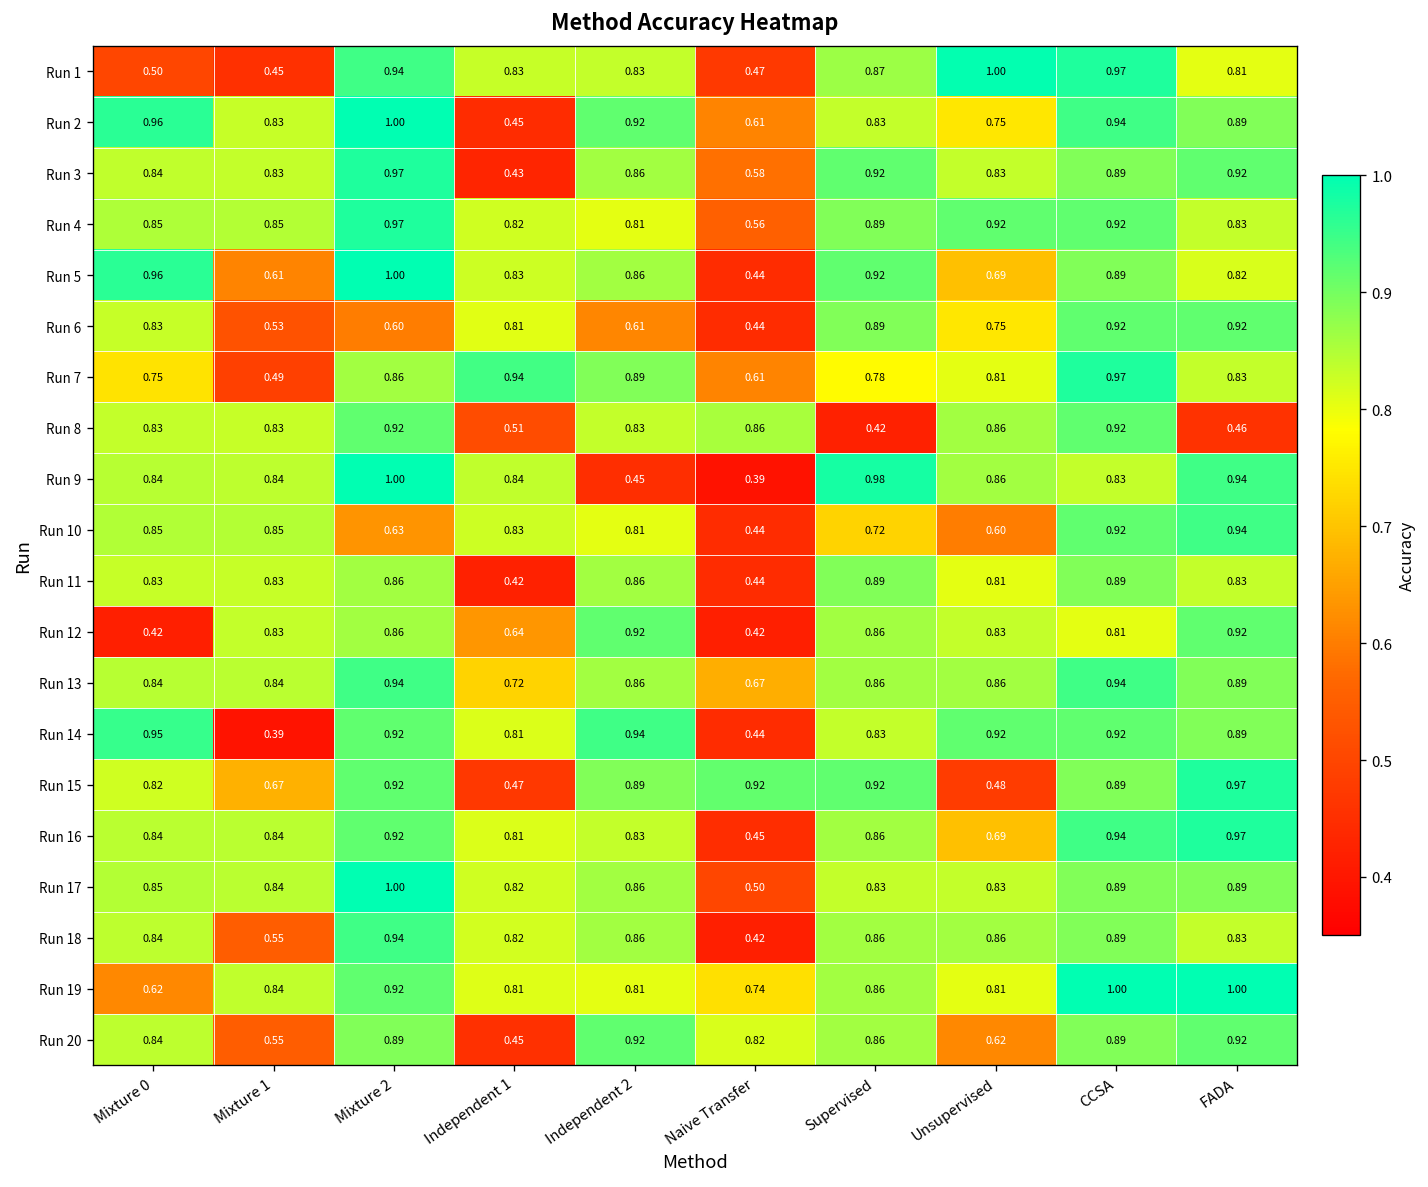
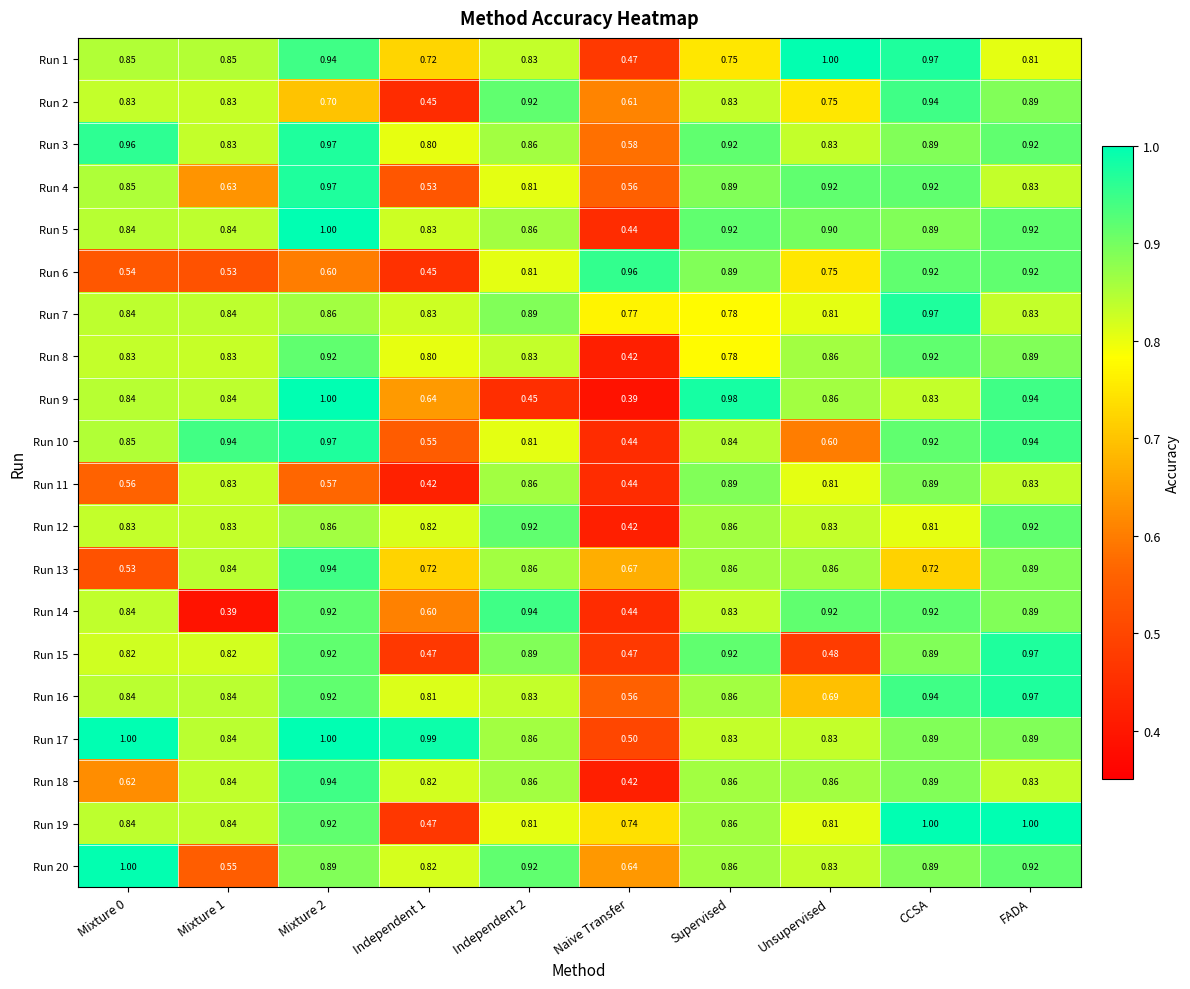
  {
    "Run 1": {
-     "Mixture 0": 0.50,
-     "Mixture 1": 0.45,
+     "Mixture 0": 0.85,
+     "Mixture 1": 0.85,
      "Mixture 2": 0.94,
-     "Independent 1": 0.83,
+     "Independent 1": 0.72,
      "Independent 2": 0.83,
      "Naive Transfer": 0.47,
-     "Supervised": 0.87,
+     "Supervised": 0.75,
      "Unsupervised": 1.00,
      "CCSA": 0.97,
      "FADA": 0.81
    },
    "Run 2": {
-     "Mixture 0": 0.96,
+     "Mixture 0": 0.83,
      "Mixture 1": 0.83,
-     "Mixture 2": 1.00,
+     "Mixture 2": 0.70,
      "Independent 1": 0.45,
      "Independent 2": 0.92,
      "Naive Transfer": 0.61,
      "Supervised": 0.83,
      "Unsupervised": 0.75,
      "CCSA": 0.94,
      "FADA": 0.89
    },
    "Run 3": {
-     "Mixture 0": 0.84,
+     "Mixture 0": 0.96,
      "Mixture 1": 0.83,
      "Mixture 2": 0.97,
-     "Independent 1": 0.43,
+     "Independent 1": 0.80,
      "Independent 2": 0.86,
      "Naive Transfer": 0.58,
      "Supervised": 0.92,
      "Unsupervised": 0.83,
      "CCSA": 0.89,
      "FADA": 0.92
    },
    "Run 4": {
      "Mixture 0": 0.85,
-     "Mixture 1": 0.85,
+     "Mixture 1": 0.63,
      "Mixture 2": 0.97,
-     "Independent 1": 0.82,
+     "Independent 1": 0.53,
      "Independent 2": 0.81,
      "Naive Transfer": 0.56,
      "Supervised": 0.89,
      "Unsupervised": 0.92,
      "CCSA": 0.92,
      "FADA": 0.83
    },
    "Run 5": {
-     "Mixture 0": 0.96,
-     "Mixture 1": 0.61,
+     "Mixture 0": 0.84,
+     "Mixture 1": 0.84,
      "Mixture 2": 1.00,
      "Independent 1": 0.83,
      "Independent 2": 0.86,
      "Naive Transfer": 0.44,
      "Supervised": 0.92,
-     "Unsupervised": 0.69,
+     "Unsupervised": 0.90,
      "CCSA": 0.89,
-     "FADA": 0.82
+     "FADA": 0.92
    },
    "Run 6": {
-     "Mixture 0": 0.83,
+     "Mixture 0": 0.54,
      "Mixture 1": 0.53,
      "Mixture 2": 0.60,
-     "Independent 1": 0.81,
-     "Independent 2": 0.61,
-     "Naive Transfer": 0.44,
+     "Independent 1": 0.45,
+     "Independent 2": 0.81,
+     "Naive Transfer": 0.96,
      "Supervised": 0.89,
      "Unsupervised": 0.75,
      "CCSA": 0.92,
      "FADA": 0.92
    },
    "Run 7": {
-     "Mixture 0": 0.75,
-     "Mixture 1": 0.49,
+     "Mixture 0": 0.84,
+     "Mixture 1": 0.84,
      "Mixture 2": 0.86,
-     "Independent 1": 0.94,
+     "Independent 1": 0.83,
      "Independent 2": 0.89,
-     "Naive Transfer": 0.61,
+     "Naive Transfer": 0.77,
      "Supervised": 0.78,
      "Unsupervised": 0.81,
      "CCSA": 0.97,
      "FADA": 0.83
    },
    "Run 8": {
      "Mixture 0": 0.83,
      "Mixture 1": 0.83,
      "Mixture 2": 0.92,
-     "Independent 1": 0.51,
+     "Independent 1": 0.80,
      "Independent 2": 0.83,
-     "Naive Transfer": 0.86,
-     "Supervised": 0.42,
+     "Naive Transfer": 0.42,
+     "Supervised": 0.78,
      "Unsupervised": 0.86,
      "CCSA": 0.92,
-     "FADA": 0.46
+     "FADA": 0.89
    },
    "Run 9": {
      "Mixture 0": 0.84,
      "Mixture 1": 0.84,
      "Mixture 2": 1.00,
-     "Independent 1": 0.84,
+     "Independent 1": 0.64,
      "Independent 2": 0.45,
      "Naive Transfer": 0.39,
      "Supervised": 0.98,
      "Unsupervised": 0.86,
      "CCSA": 0.83,
      "FADA": 0.94
    },
    "Run 10": {
      "Mixture 0": 0.85,
-     "Mixture 1": 0.85,
-     "Mixture 2": 0.63,
-     "Independent 1": 0.83,
+     "Mixture 1": 0.94,
+     "Mixture 2": 0.97,
+     "Independent 1": 0.55,
      "Independent 2": 0.81,
      "Naive Transfer": 0.44,
-     "Supervised": 0.72,
+     "Supervised": 0.84,
      "Unsupervised": 0.60,
      "CCSA": 0.92,
      "FADA": 0.94
    },
    "Run 11": {
-     "Mixture 0": 0.83,
+     "Mixture 0": 0.56,
      "Mixture 1": 0.83,
-     "Mixture 2": 0.86,
+     "Mixture 2": 0.57,
      "Independent 1": 0.42,
      "Independent 2": 0.86,
      "Naive Transfer": 0.44,
      "Supervised": 0.89,
      "Unsupervised": 0.81,
      "CCSA": 0.89,
      "FADA": 0.83
    },
    "Run 12": {
-     "Mixture 0": 0.42,
+     "Mixture 0": 0.83,
      "Mixture 1": 0.83,
      "Mixture 2": 0.86,
-     "Independent 1": 0.64,
+     "Independent 1": 0.82,
      "Independent 2": 0.92,
      "Naive Transfer": 0.42,
      "Supervised": 0.86,
      "Unsupervised": 0.83,
      "CCSA": 0.81,
      "FADA": 0.92
    },
    "Run 13": {
-     "Mixture 0": 0.84,
+     "Mixture 0": 0.53,
      "Mixture 1": 0.84,
      "Mixture 2": 0.94,
      "Independent 1": 0.72,
      "Independent 2": 0.86,
      "Naive Transfer": 0.67,
      "Supervised": 0.86,
      "Unsupervised": 0.86,
-     "CCSA": 0.94,
+     "CCSA": 0.72,
      "FADA": 0.89
    },
    "Run 14": {
-     "Mixture 0": 0.95,
+     "Mixture 0": 0.84,
      "Mixture 1": 0.39,
      "Mixture 2": 0.92,
-     "Independent 1": 0.81,
+     "Independent 1": 0.60,
      "Independent 2": 0.94,
      "Naive Transfer": 0.44,
      "Supervised": 0.83,
      "Unsupervised": 0.92,
      "CCSA": 0.92,
      "FADA": 0.89
    },
    "Run 15": {
      "Mixture 0": 0.82,
-     "Mixture 1": 0.67,
+     "Mixture 1": 0.82,
      "Mixture 2": 0.92,
      "Independent 1": 0.47,
      "Independent 2": 0.89,
-     "Naive Transfer": 0.92,
+     "Naive Transfer": 0.47,
      "Supervised": 0.92,
      "Unsupervised": 0.48,
      "CCSA": 0.89,
      "FADA": 0.97
    },
    "Run 16": {
      "Mixture 0": 0.84,
      "Mixture 1": 0.84,
      "Mixture 2": 0.92,
      "Independent 1": 0.81,
      "Independent 2": 0.83,
-     "Naive Transfer": 0.45,
+     "Naive Transfer": 0.56,
      "Supervised": 0.86,
      "Unsupervised": 0.69,
      "CCSA": 0.94,
      "FADA": 0.97
    },
    "Run 17": {
-     "Mixture 0": 0.85,
+     "Mixture 0": 1.00,
      "Mixture 1": 0.84,
      "Mixture 2": 1.00,
-     "Independent 1": 0.82,
+     "Independent 1": 0.99,
      "Independent 2": 0.86,
      "Naive Transfer": 0.50,
      "Supervised": 0.83,
      "Unsupervised": 0.83,
      "CCSA": 0.89,
      "FADA": 0.89
    },
    "Run 18": {
-     "Mixture 0": 0.84,
-     "Mixture 1": 0.55,
+     "Mixture 0": 0.62,
+     "Mixture 1": 0.84,
      "Mixture 2": 0.94,
      "Independent 1": 0.82,
      "Independent 2": 0.86,
      "Naive Transfer": 0.42,
      "Supervised": 0.86,
      "Unsupervised": 0.86,
      "CCSA": 0.89,
      "FADA": 0.83
    },
    "Run 19": {
-     "Mixture 0": 0.62,
+     "Mixture 0": 0.84,
      "Mixture 1": 0.84,
      "Mixture 2": 0.92,
-     "Independent 1": 0.81,
+     "Independent 1": 0.47,
      "Independent 2": 0.81,
      "Naive Transfer": 0.74,
      "Supervised": 0.86,
      "Unsupervised": 0.81,
      "CCSA": 1.00,
      "FADA": 1.00
    },
    "Run 20": {
-     "Mixture 0": 0.84,
+     "Mixture 0": 1.00,
      "Mixture 1": 0.55,
      "Mixture 2": 0.89,
-     "Independent 1": 0.45,
+     "Independent 1": 0.82,
      "Independent 2": 0.92,
-     "Naive Transfer": 0.82,
+     "Naive Transfer": 0.64,
      "Supervised": 0.86,
-     "Unsupervised": 0.62,
+     "Unsupervised": 0.83,
      "CCSA": 0.89,
      "FADA": 0.92
    }
  }
